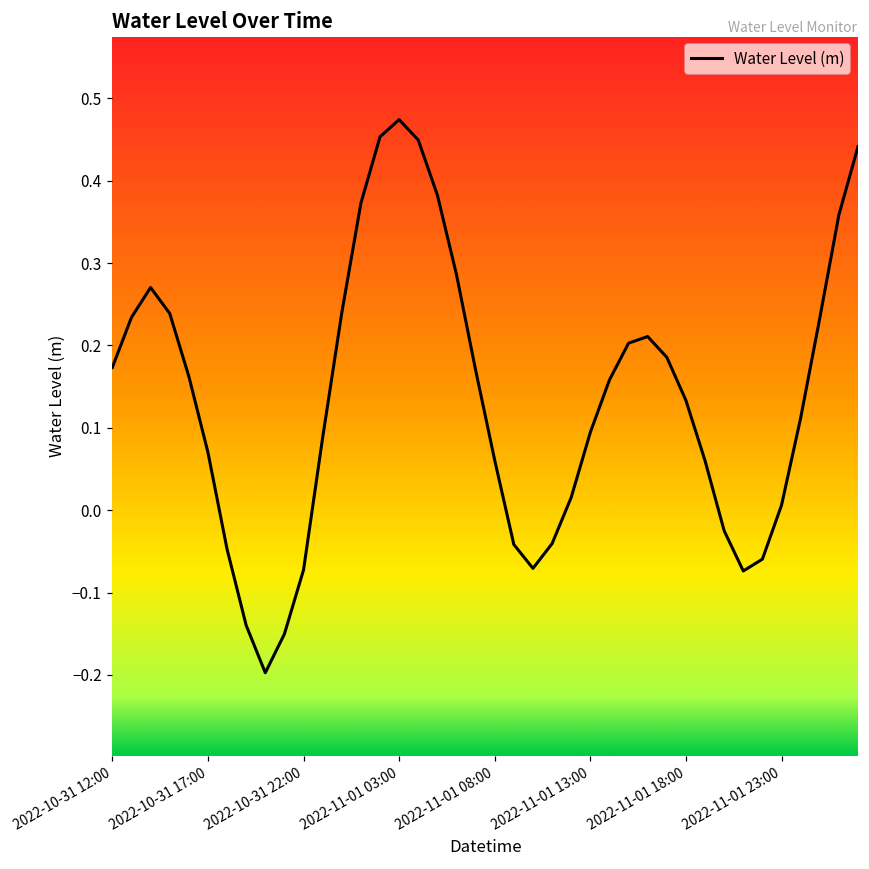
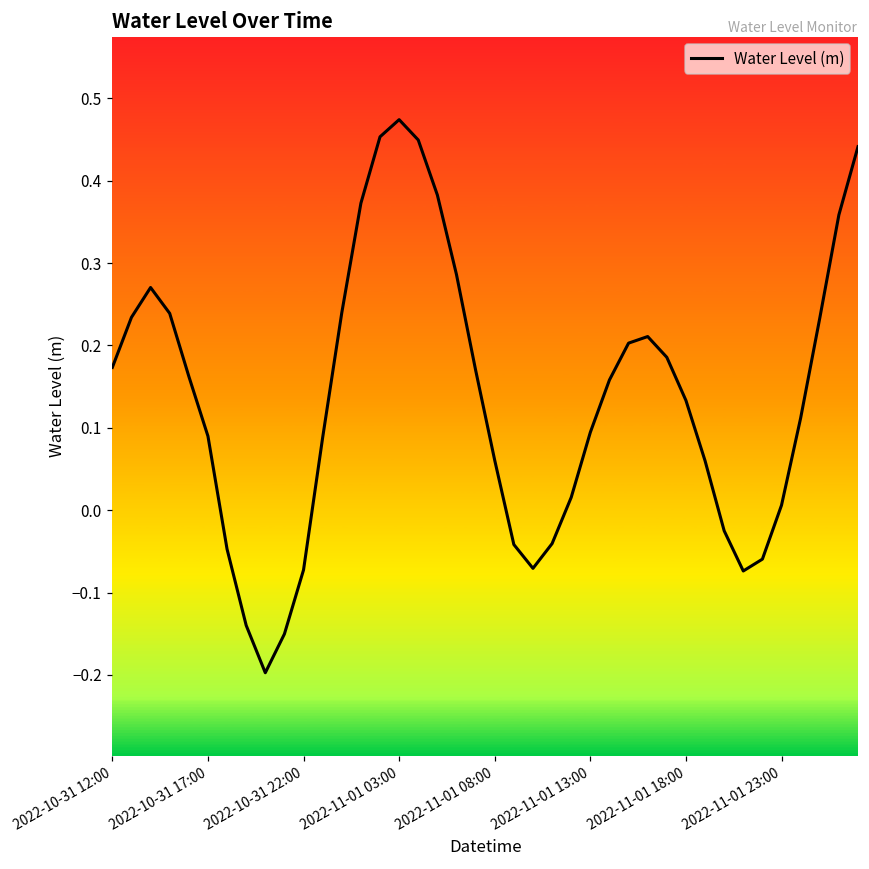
  {
    "2022-10-31 12:00": 0.17,
-   "2022-10-31 17:00": 0.07,
+   "2022-10-31 17:00": 0.09,
    "2022-10-31 22:00": -0.07,
    "2022-11-01 03:00": 0.47,
    "2022-11-01 08:00": 0.06,
    "2022-11-01 13:00": 0.09,
    "2022-11-01 18:00": 0.13,
    "2022-11-01 23:00": 0.01
  }
